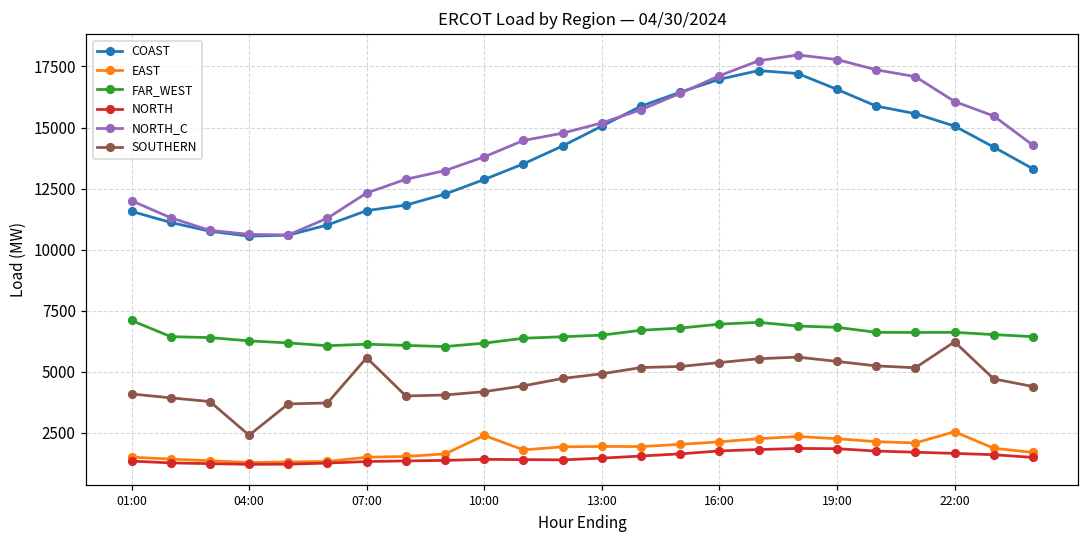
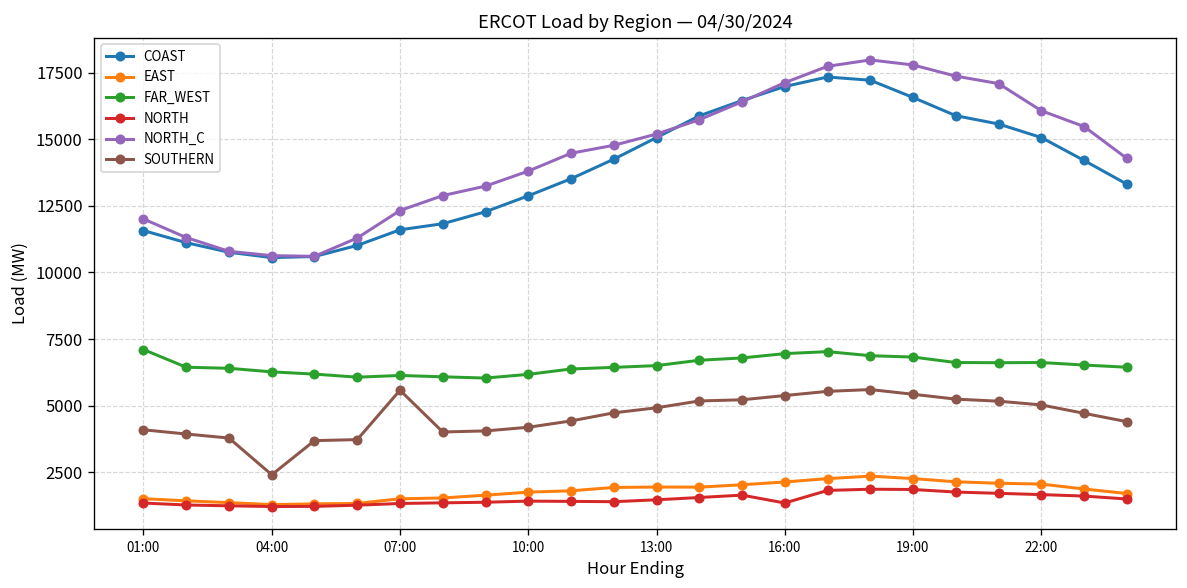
  {
    "COAST": {
      "01:00": 11600,
      "07:00": 11600,
      "10:00": 12900,
      "13:00": 15100,
      "16:00": 17000,
      "19:00": 16600,
      "22:00": 15100
    },
    "EAST": {
      "01:00": 1500,
      "07:00": 1500,
-     "10:00": 2400,
+     "10:00": 1800,
      "13:00": 1900,
      "16:00": 2100,
      "19:00": 2300,
-     "22:00": 2600
+     "22:00": 2100
    },
    "FAR_WEST": {
      "01:00": 7100,
      "04:00": 6300,
      "07:00": 6100,
      "10:00": 6200,
      "13:00": 6500,
      "16:00": 7000,
      "19:00": 6800,
      "22:00": 6600
    },
    "NORTH": {
      "01:00": 1300,
      "07:00": 1300,
      "10:00": 1400,
      "13:00": 1500,
-     "16:00": 1800,
+     "16:00": 1400,
      "19:00": 1900,
      "22:00": 1700
    },
    "NORTH_C": {
      "01:00": 12000,
      "07:00": 12300,
      "10:00": 13800,
      "13:00": 15200,
      "16:00": 17100,
      "19:00": 17800,
      "22:00": 16100
    },
    "SOUTHERN": {
      "01:00": 4100,
      "04:00": 2400,
      "07:00": 5600,
      "10:00": 4200,
      "13:00": 4900,
      "16:00": 5400,
      "19:00": 5400,
-     "22:00": 6200
+     "22:00": 5000
    }
  }
